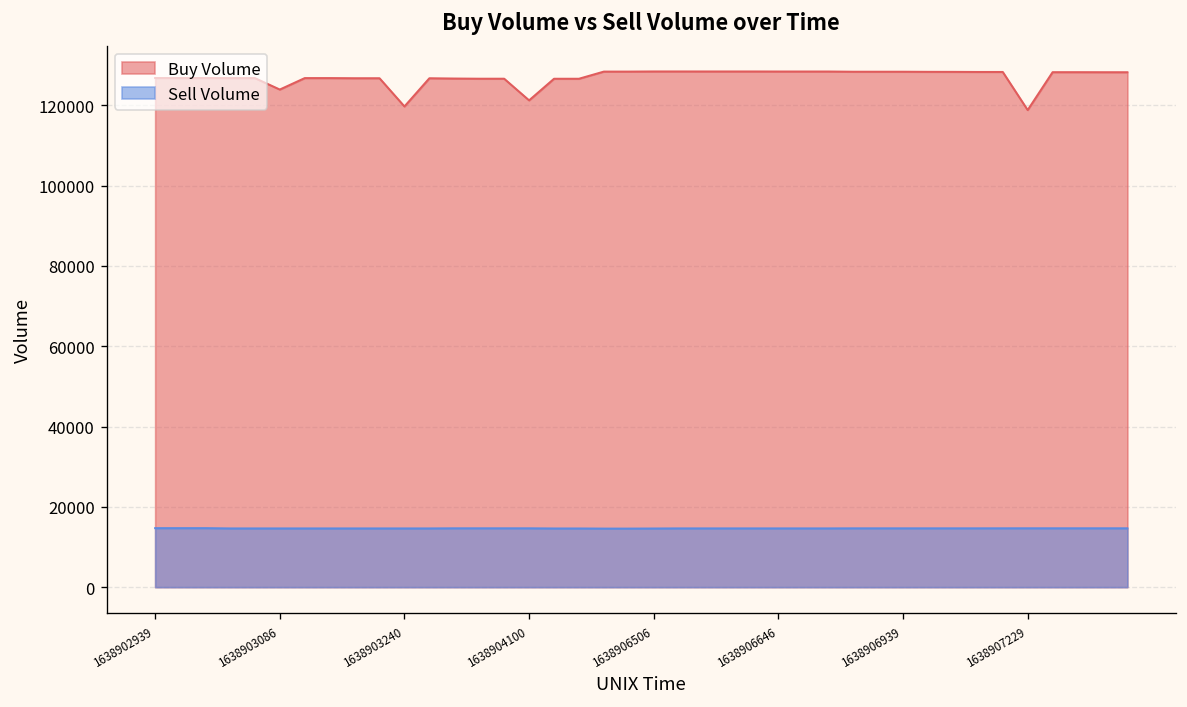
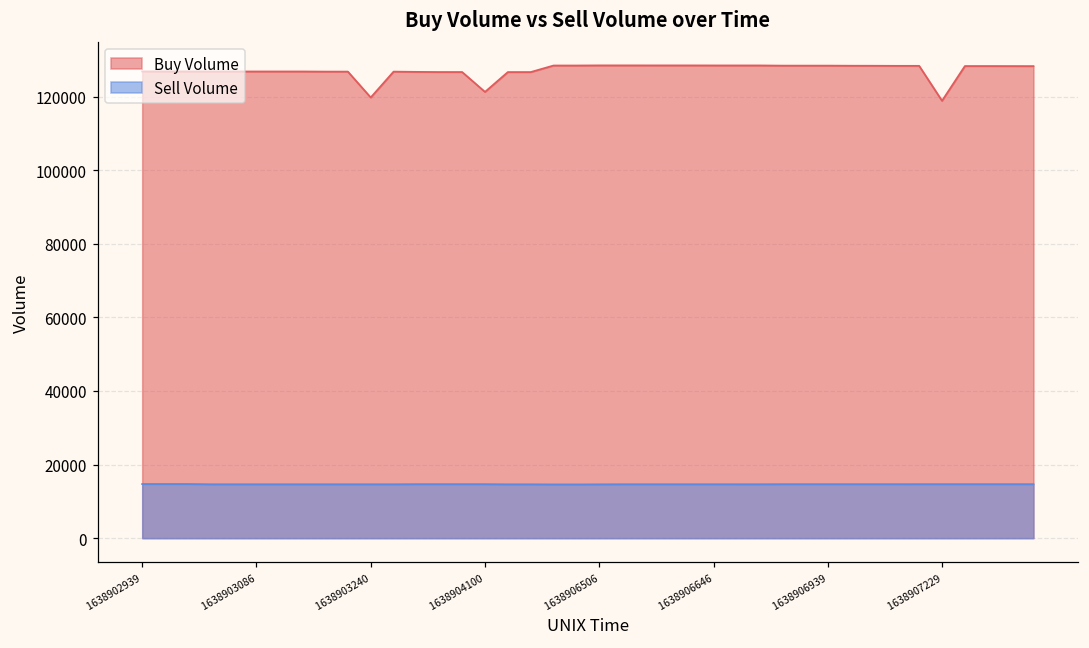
  {
    "Buy Volume": {
-     "1638903086": 124000,
+     "1638903086": 127000,
      "1638903240": 120000,
      "1638904100": 121000,
      "1638906506": 128000,
      "1638906646": 128000,
      "1638906939": 128000,
      "1638907229": 119000
    },
    "Sell Volume": {
      "1638902939": 15000,
      "1638903086": 15000,
      "1638903240": 15000,
      "1638904100": 15000,
      "1638906506": 15000,
      "1638906646": 15000,
      "1638906939": 15000,
      "1638907229": 15000
    }
  }
